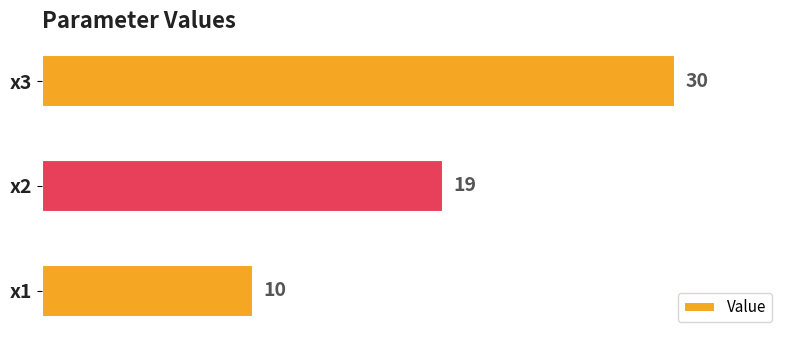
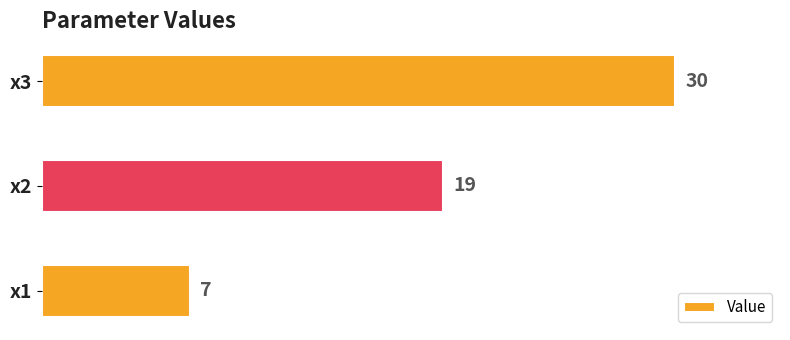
  {
    "x3": 30,
    "x2": 19,
-   "x1": 10
+   "x1": 7
  }
